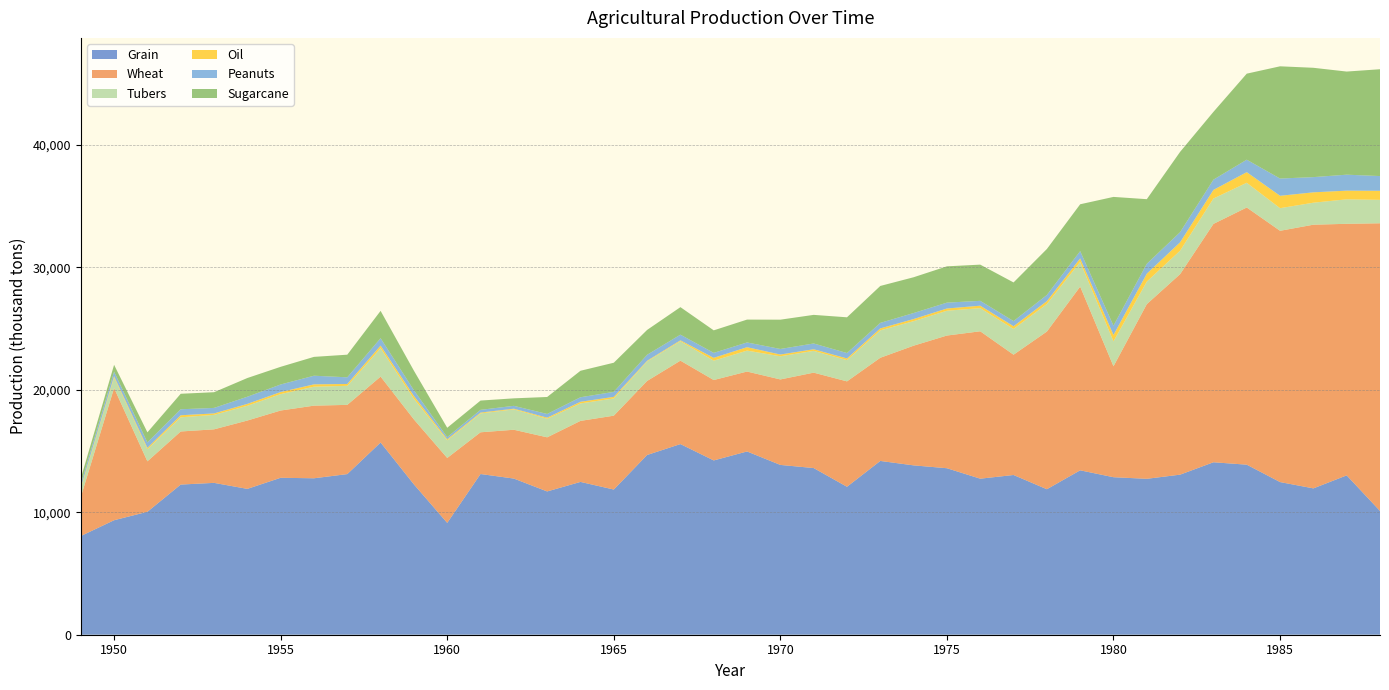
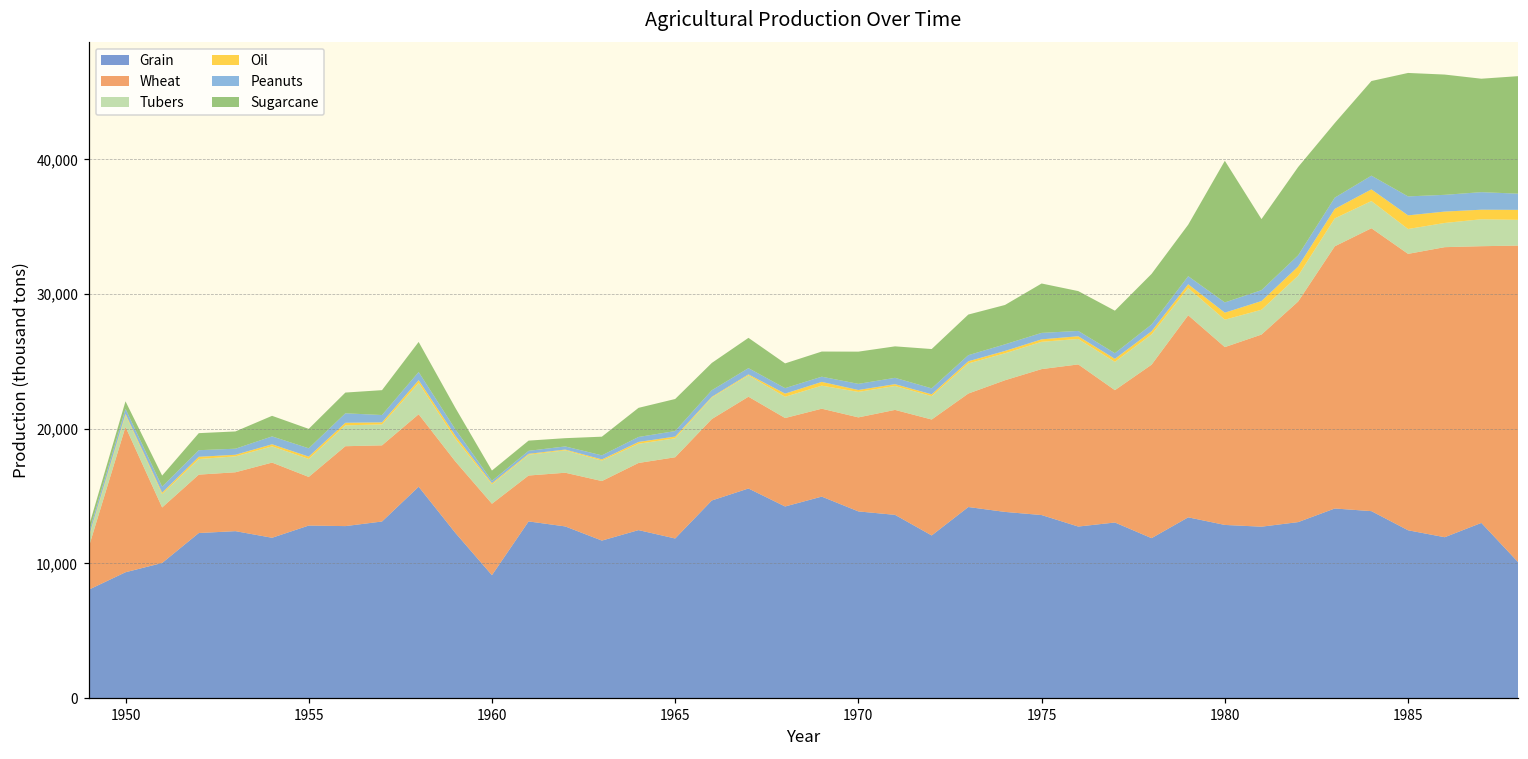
  {
    "Wheat": {
      "1950": "10,800",
-     "1955": "5,500",
+     "1955": "3,600",
      "1960": "5,300",
      "1965": "6,000",
      "1970": "7,000",
      "1975": "10,800",
-     "1980": "9,100",
+     "1980": "13,200",
      "1985": "20,500"
    },
    "Tubers": {
      "1980": "2,000",
      "1985": "1,800"
    },
    "Oil": {
      "1980": "500",
      "1985": "1,000"
    },
    "Sugarcane": {
      "1950": "600",
      "1955": "1,400",
      "1960": "800",
      "1965": "2,400",
      "1970": "2,400",
-     "1975": "3,000",
+     "1975": "3,700",
      "1980": "10,500",
      "1985": "9,200"
    }
  }
